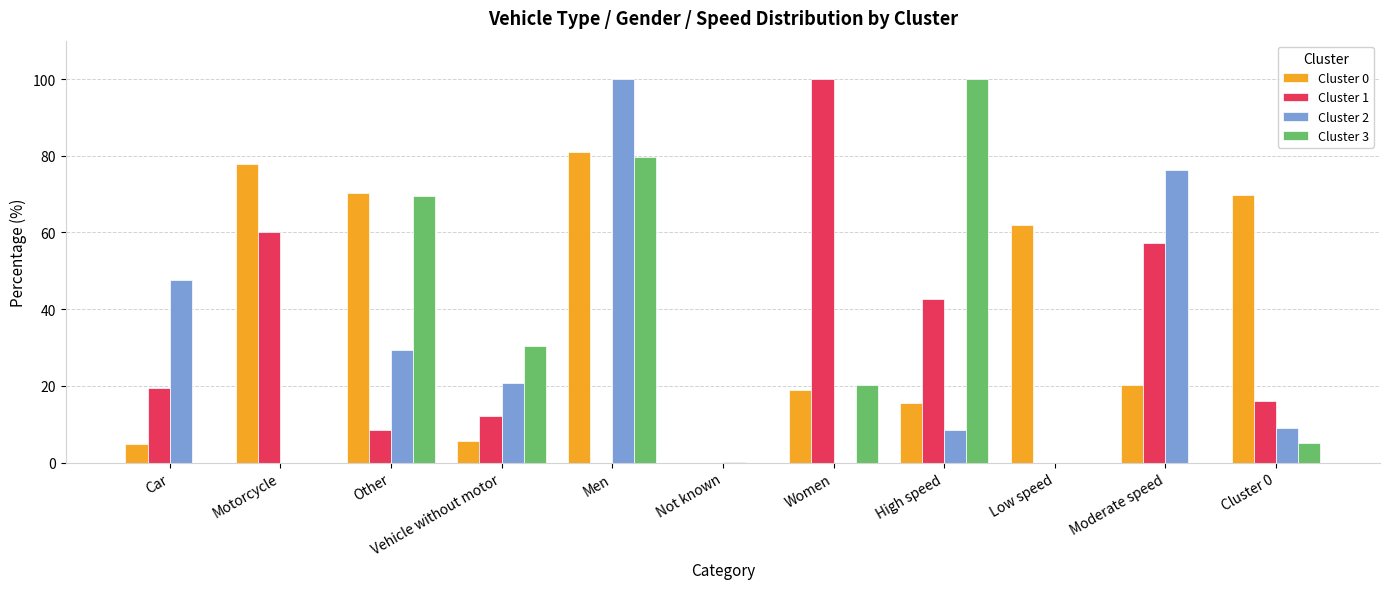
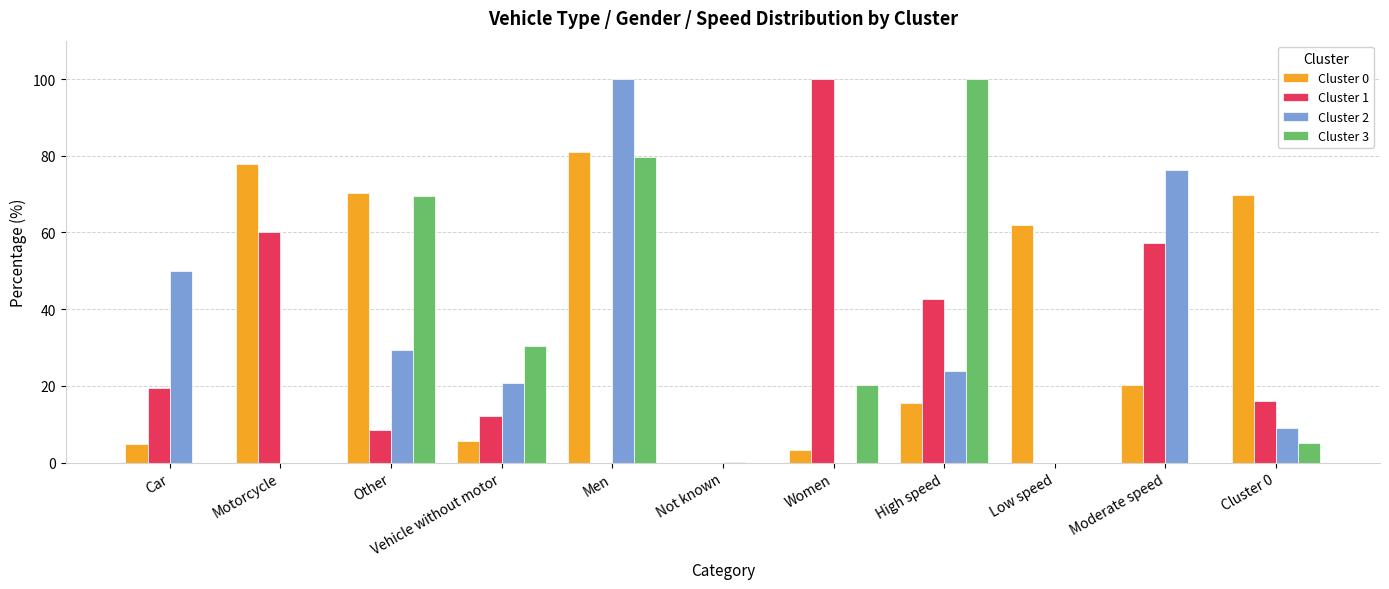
  {
    "Cluster 0": {
      "Car": 5,
      "Motorcycle": 78,
      "Other": 70,
      "Vehicle without motor": 6,
      "Men": 81,
-     "Women": 19,
+     "Women": 3,
      "High speed": 16,
      "Low speed": 62,
      "Moderate speed": 20,
      "Cluster 0": 70
    },
    "Cluster 1": {
      "Car": 19,
      "Motorcycle": 60,
      "Other": 8,
      "Vehicle without motor": 12,
      "Men": 0,
      "Not known": 0,
      "Women": 100,
      "High speed": 43,
      "Low speed": 0,
      "Moderate speed": 57,
      "Cluster 0": 16
    },
    "Cluster 2": {
-     "Car": 48,
+     "Car": 50,
      "Motorcycle": 0,
      "Other": 29,
      "Vehicle without motor": 21,
      "Men": 100,
      "Women": 0,
-     "High speed": 8,
+     "High speed": 24,
      "Low speed": 0,
      "Moderate speed": 76,
      "Cluster 0": 9
    },
    "Cluster 3": {
      "Car": 0,
      "Motorcycle": 0,
      "Other": 70,
      "Vehicle without motor": 30,
      "Men": 80,
      "Not known": 0,
      "Women": 20,
      "High speed": 100,
      "Low speed": 0,
      "Moderate speed": 0,
      "Cluster 0": 5
    }
  }
